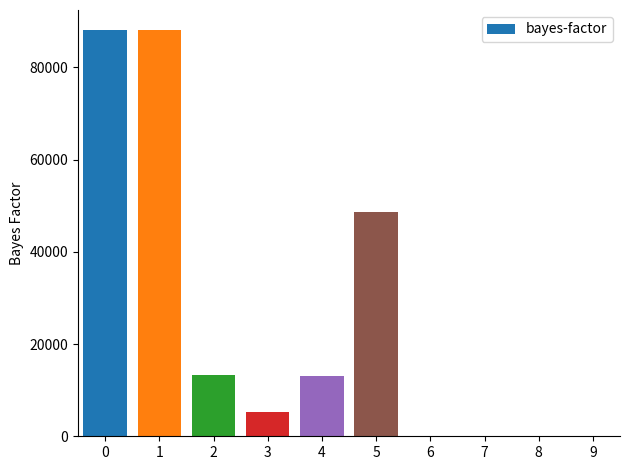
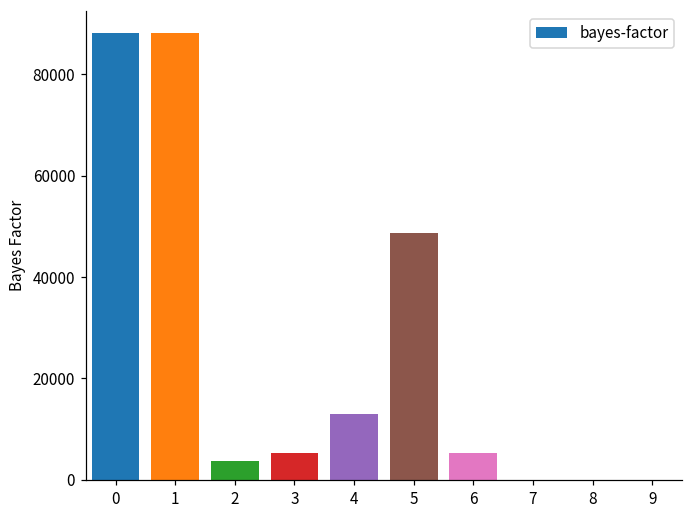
  {
    "0": 88000,
    "1": 88000,
-   "2": 13000,
+   "2": 4000,
    "3": 5000,
    "4": 13000,
    "5": 49000,
-   "6": 0
+   "6": 5000
  }
